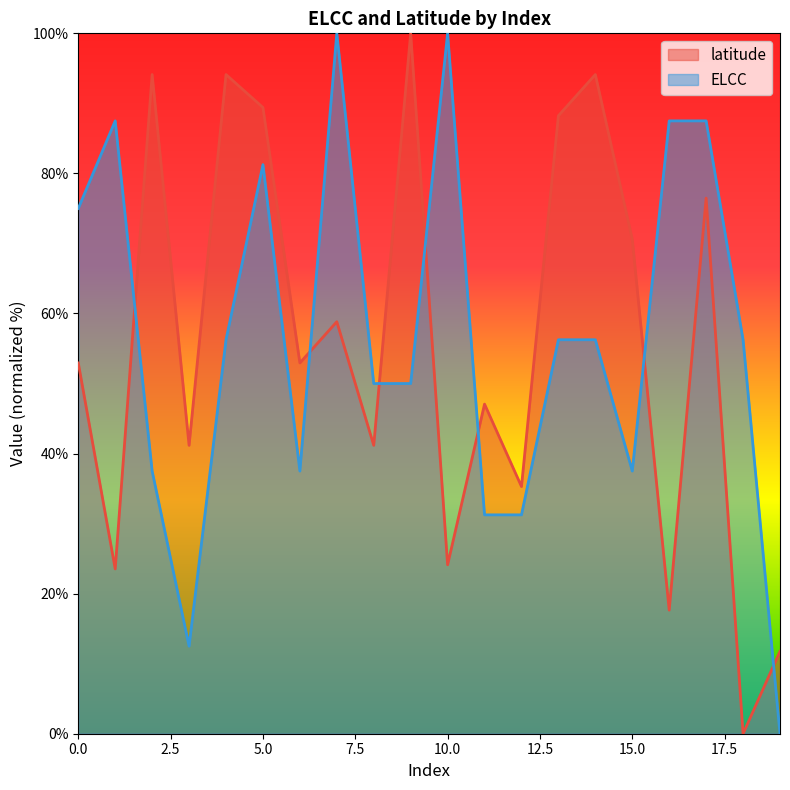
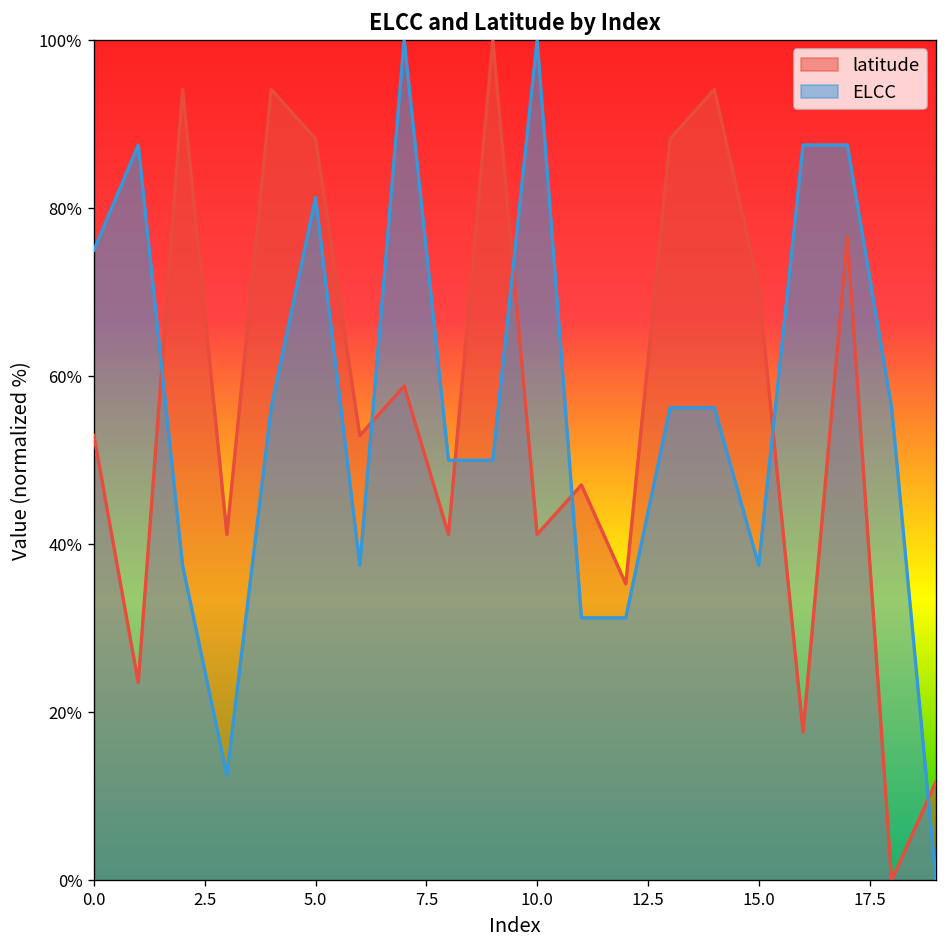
  {
    "latitude": {
      "0.0": "53%",
-     "5.0": "89%",
-     "10.0": "24%",
+     "5.0": "88%",
+     "10.0": "41%",
      "15.0": "71%"
    },
    "ELCC": {
      "0.0": "75%",
      "5.0": "81%",
      "10.0": "100%",
      "15.0": "38%"
    }
  }
